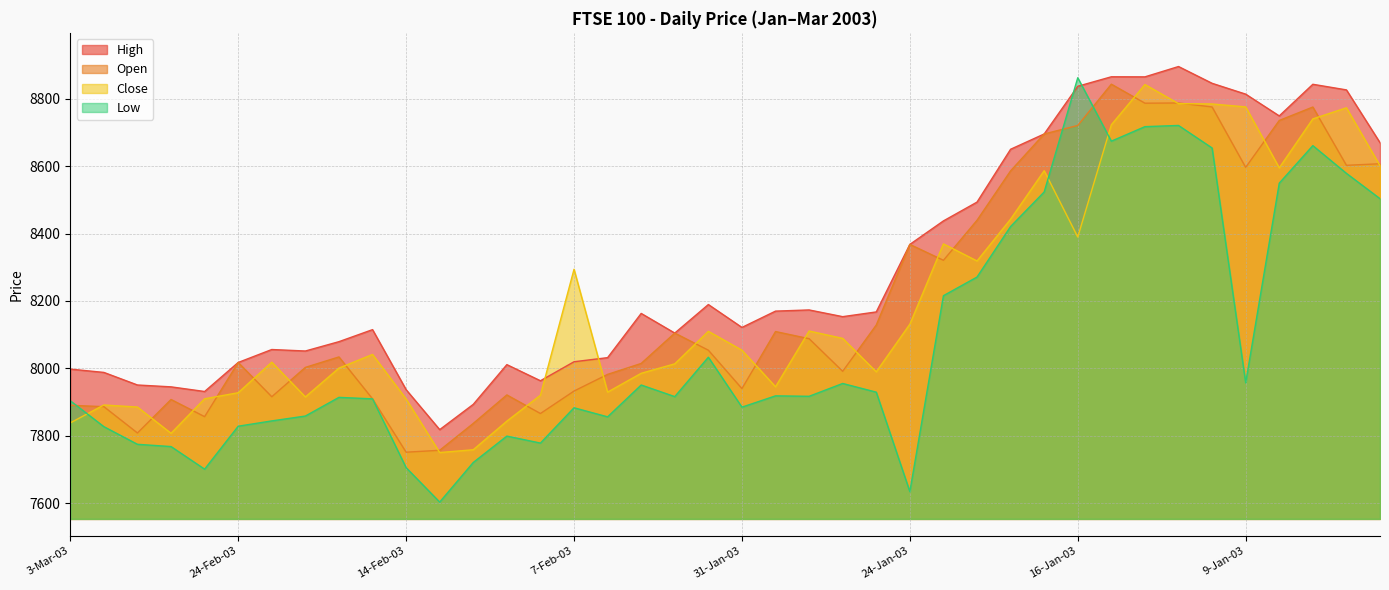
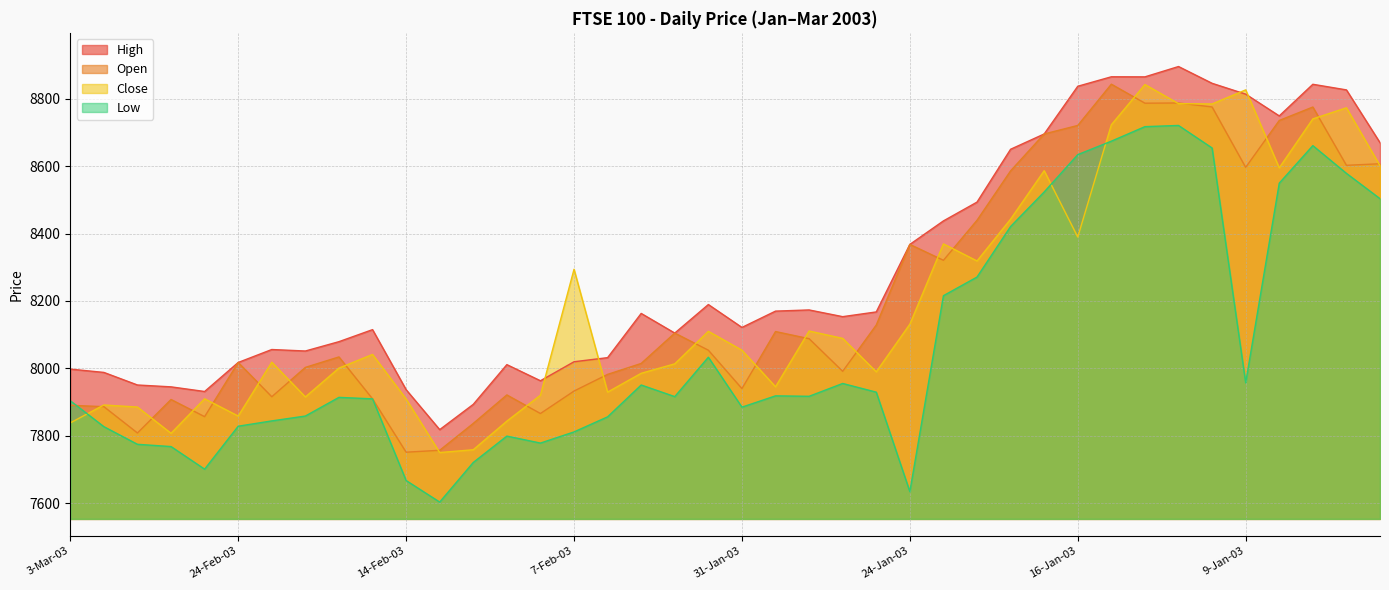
  {
    "Close": {
      "3-Mar-03": 7840,
-     "24-Feb-03": 7930,
+     "24-Feb-03": 7860,
      "14-Feb-03": 7910,
      "7-Feb-03": 8290,
      "31-Jan-03": 8050,
      "24-Jan-03": 8130,
      "16-Jan-03": 8390,
-     "9-Jan-03": 8780
+     "9-Jan-03": 8830
    },
    "Low": {
      "3-Mar-03": 7900,
      "24-Feb-03": 7830,
-     "14-Feb-03": 7700,
-     "7-Feb-03": 7880,
+     "14-Feb-03": 7670,
+     "7-Feb-03": 7810,
      "31-Jan-03": 7880,
      "24-Jan-03": 7630,
-     "16-Jan-03": 8860,
+     "16-Jan-03": 8630,
      "9-Jan-03": 7960
    }
  }
